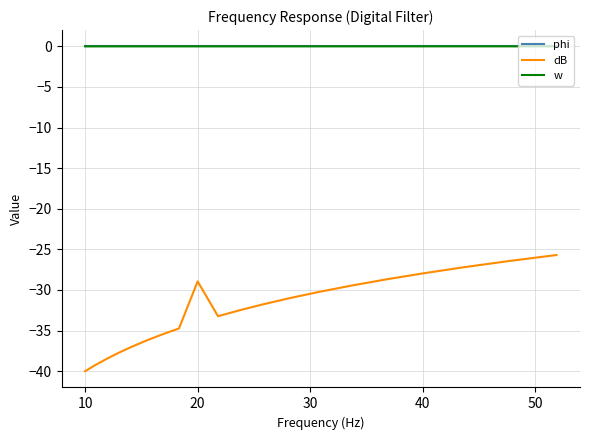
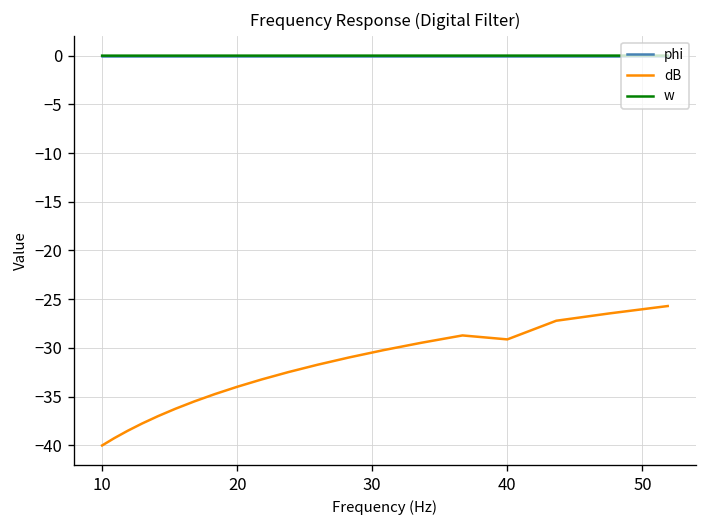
  {
    "w": {
      "10": 0,
      "20": 0,
      "40": 0
    },
    "dB": {
      "10": -40,
-     "20": -29,
-     "40": -28
+     "20": -34,
+     "40": -29
    }
  }
